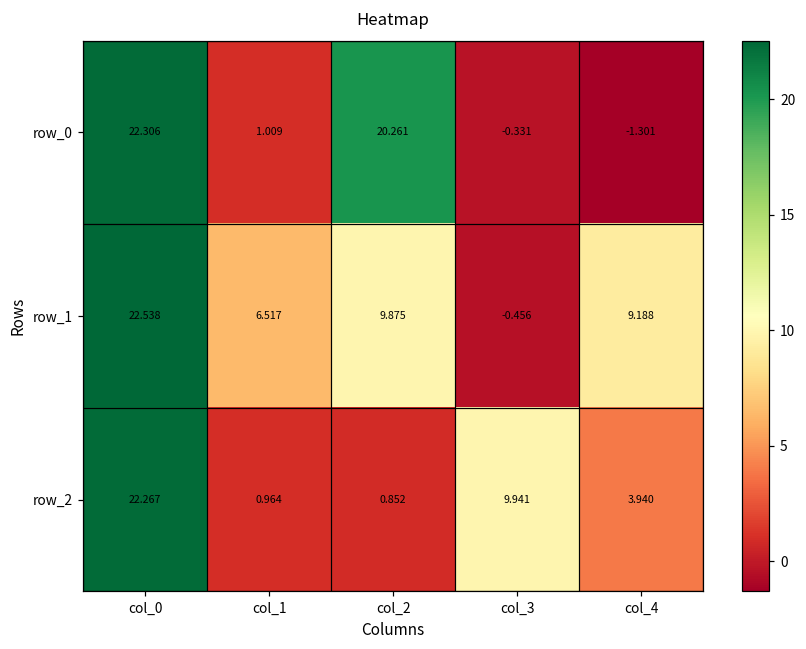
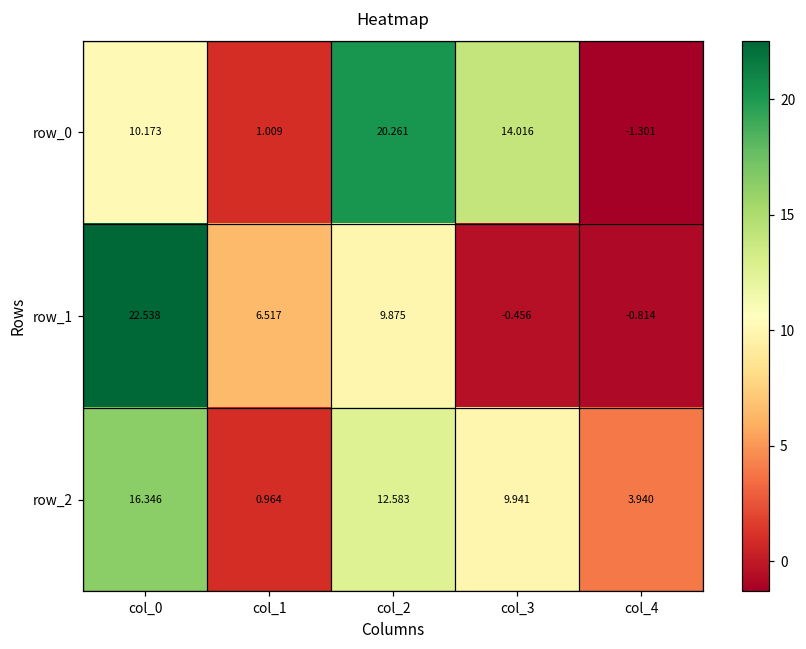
  {
    "row_0": {
-     "col_0": 22.306,
+     "col_0": 10.173,
      "col_1": 1.009,
      "col_2": 20.261,
-     "col_3": -0.331,
+     "col_3": 14.016,
      "col_4": -1.301
    },
    "row_1": {
      "col_0": 22.538,
      "col_1": 6.517,
      "col_2": 9.875,
      "col_3": -0.456,
-     "col_4": 9.188
+     "col_4": -0.814
    },
    "row_2": {
-     "col_0": 22.267,
+     "col_0": 16.346,
      "col_1": 0.964,
-     "col_2": 0.852,
+     "col_2": 12.583,
      "col_3": 9.941,
      "col_4": 3.940
    }
  }
